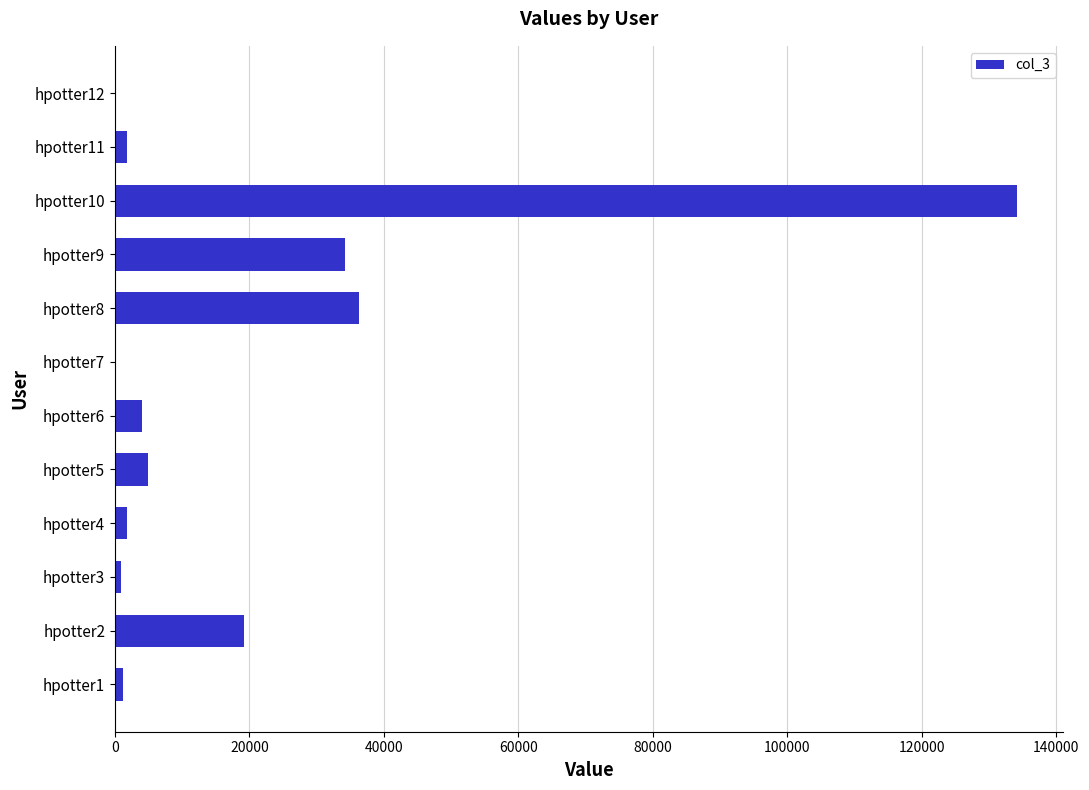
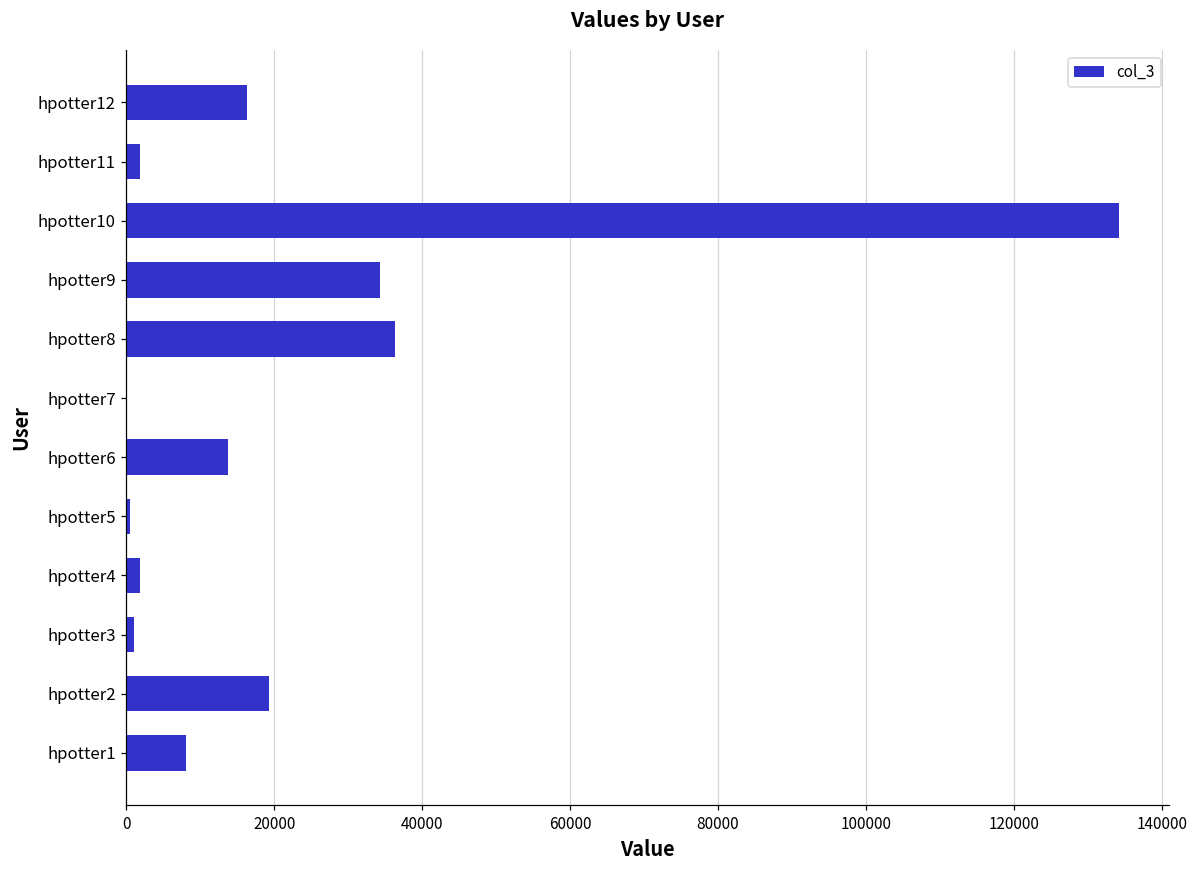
  {
-   "hpotter12": 0,
+   "hpotter12": 16000,
    "hpotter11": 2000,
    "hpotter10": 134000,
    "hpotter9": 34000,
    "hpotter8": 36000,
    "hpotter7": 0,
-   "hpotter6": 4000,
-   "hpotter5": 5000,
+   "hpotter6": 14000,
+   "hpotter5": 1000,
    "hpotter4": 2000,
    "hpotter3": 1000,
    "hpotter2": 19000,
-   "hpotter1": 1000
+   "hpotter1": 8000
  }
